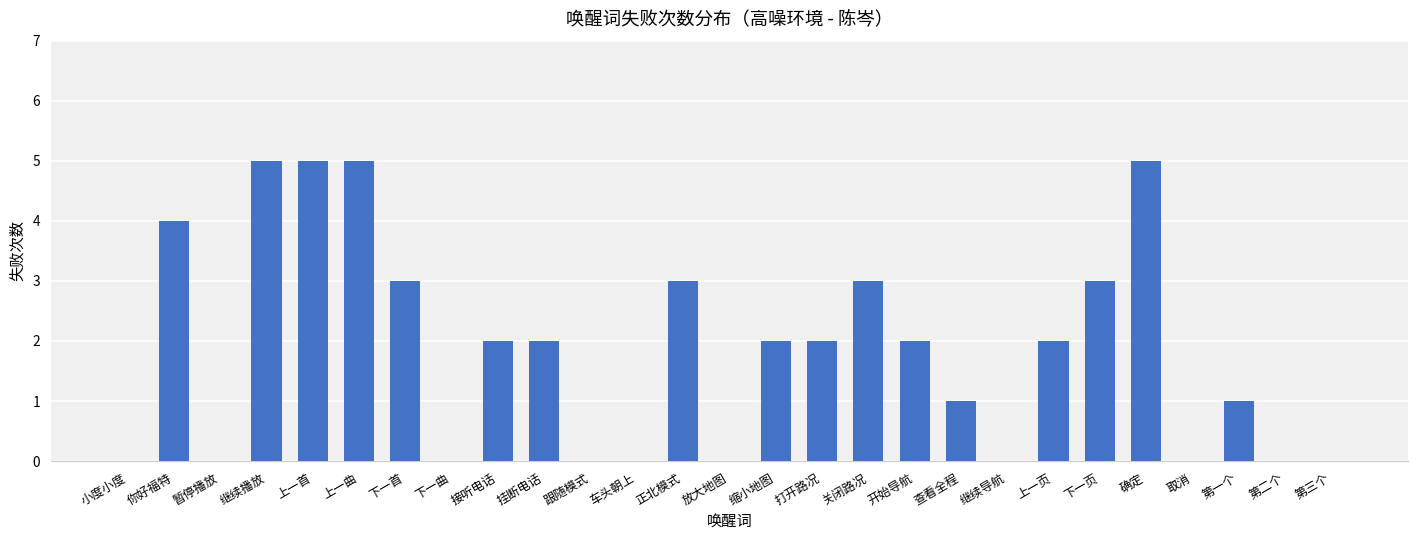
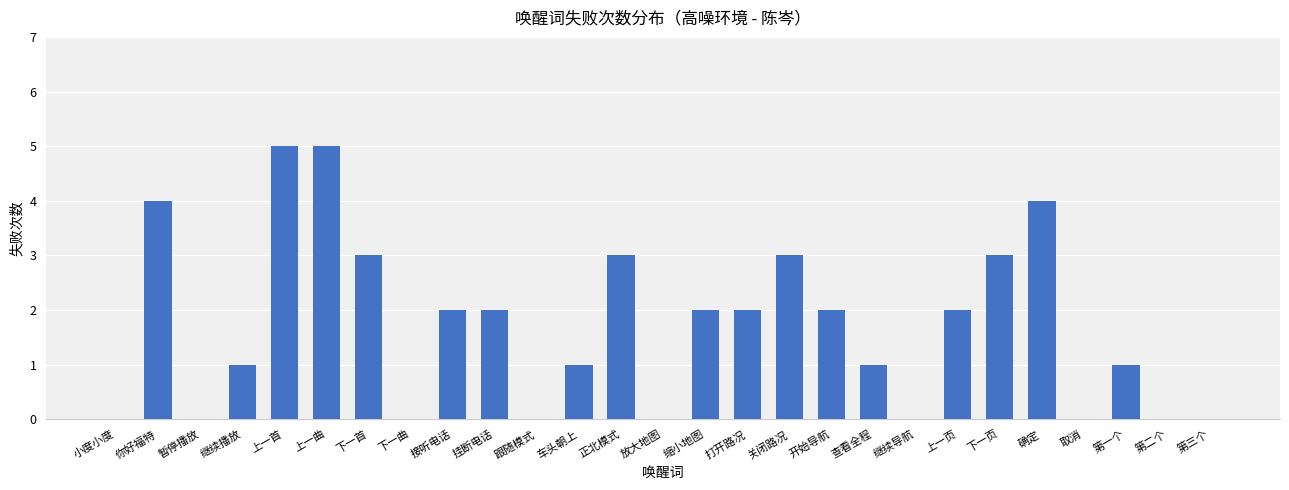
  {
    "小度小度": 0,
    "你好福特": 4,
    "暂停播放": 0,
-   "继续播放": 5,
+   "继续播放": 1,
    "上一首": 5,
    "上一曲": 5,
    "下一首": 3,
    "下一曲": 0,
    "接听电话": 2,
    "挂断电话": 2,
    "跟随模式": 0,
-   "车头朝上": 0,
+   "车头朝上": 1,
    "正北模式": 3,
    "放大地图": 0,
    "缩小地图": 2,
    "打开路况": 2,
    "关闭路况": 3,
    "开始导航": 2,
    "查看全程": 1,
    "继续导航": 0,
    "上一页": 2,
    "下一页": 3,
-   "确定": 5,
+   "确定": 4,
    "取消": 0,
    "第一个": 1,
    "第二个": 0,
    "第三个": 0
  }
